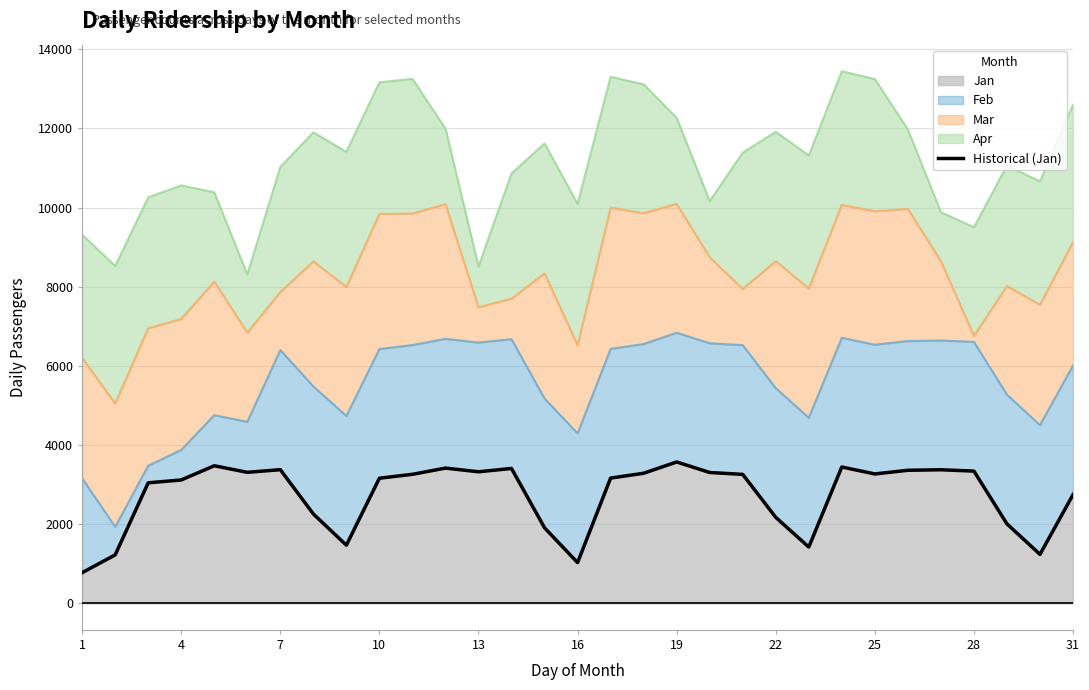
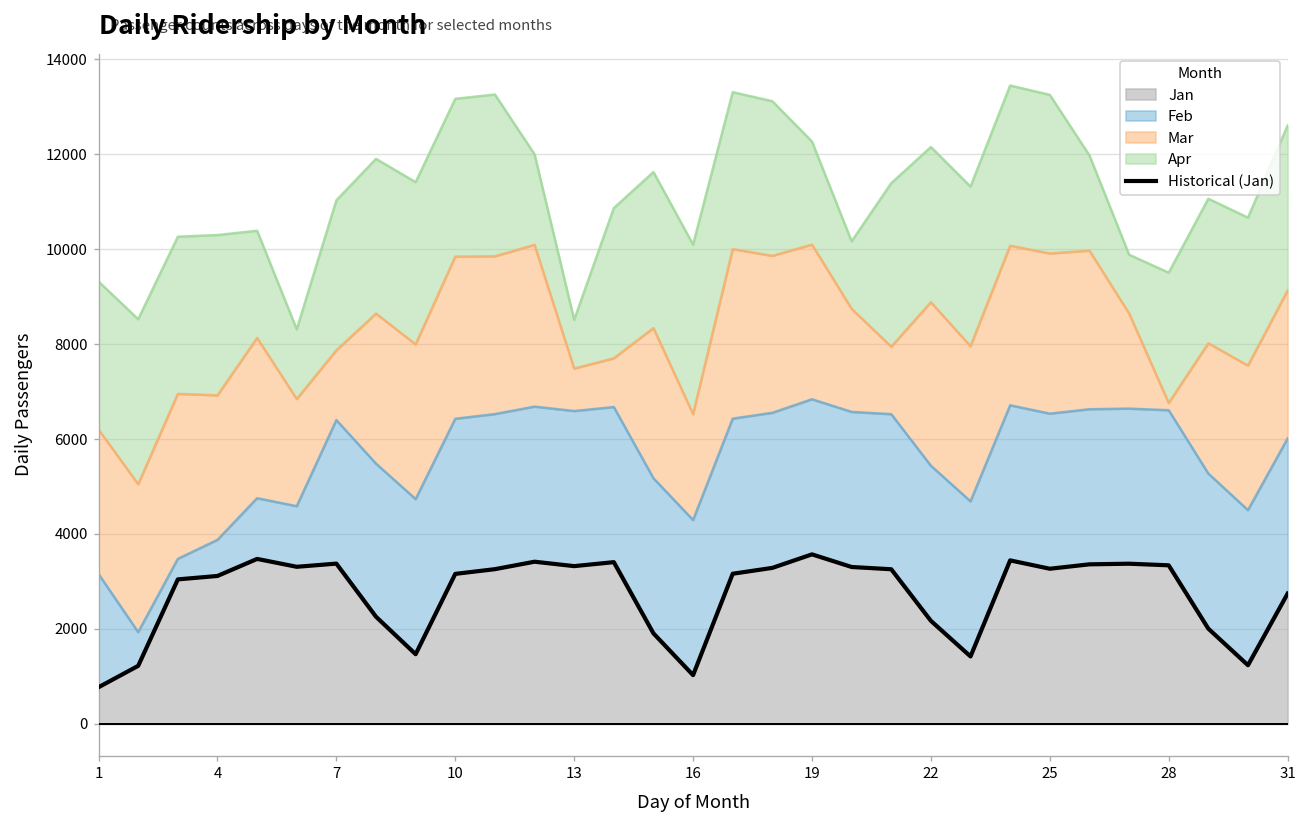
  {
    "Mar": {
      "1": 3000,
-     "4": 3300,
+     "4": 3000,
      "7": 1500,
      "10": 3400,
      "13": 900,
      "16": 2200,
      "19": 3300,
-     "22": 3200,
+     "22": 3400,
      "25": 3400,
      "28": 200,
      "31": 3100
    }
  }
